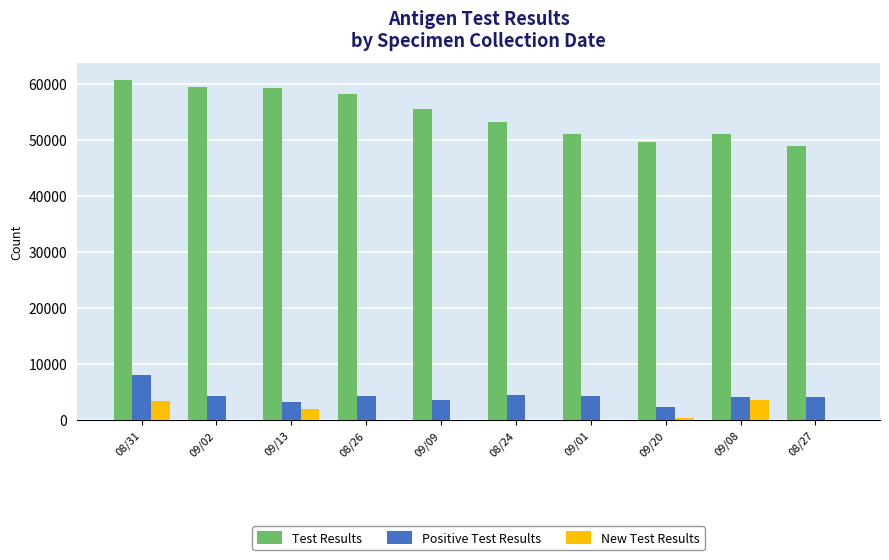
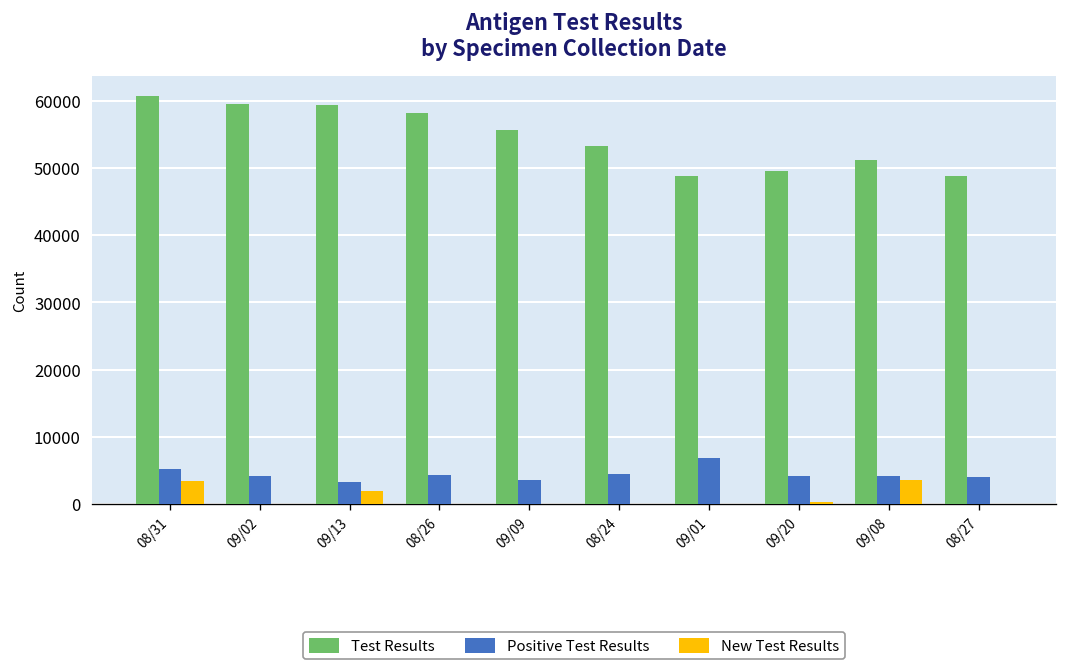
  {
    "Test Results": {
      "08/31": 61000,
      "09/02": 60000,
      "09/13": 59000,
      "08/26": 58000,
      "09/09": 56000,
      "08/24": 53000,
-     "09/01": 51000,
+     "09/01": 49000,
      "09/20": 50000,
      "09/08": 51000,
      "08/27": 49000
    },
    "Positive Test Results": {
-     "08/31": 8000,
+     "08/31": 5000,
      "09/02": 4000,
      "09/13": 3000,
      "08/26": 4000,
      "09/09": 4000,
      "08/24": 5000,
-     "09/01": 4000,
-     "09/20": 2000,
+     "09/01": 7000,
+     "09/20": 4000,
      "09/08": 4000,
      "08/27": 4000
    },
    "New Test Results": {
      "08/31": 3000,
      "09/13": 2000,
      "09/08": 4000,
      "08/27": 0
    }
  }
